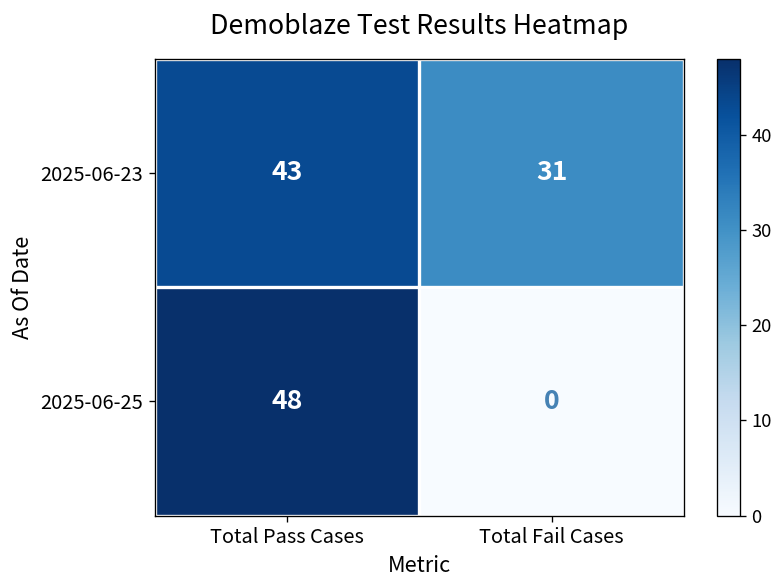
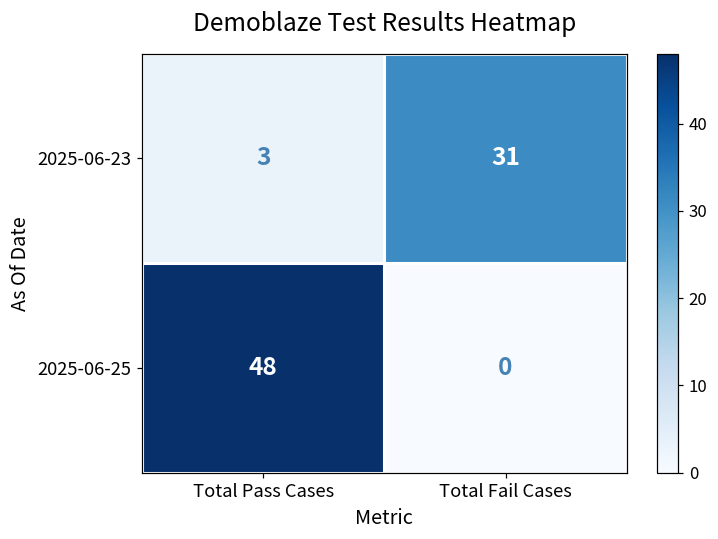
  {
    "2025-06-23": {
-     "Total Pass Cases": 43,
+     "Total Pass Cases": 3,
      "Total Fail Cases": 31
    },
    "2025-06-25": {
      "Total Pass Cases": 48,
      "Total Fail Cases": 0
    }
  }
